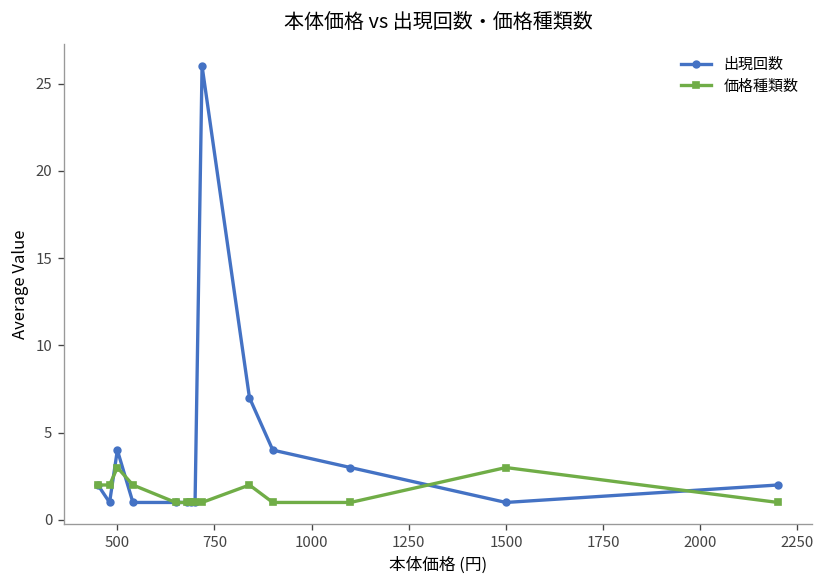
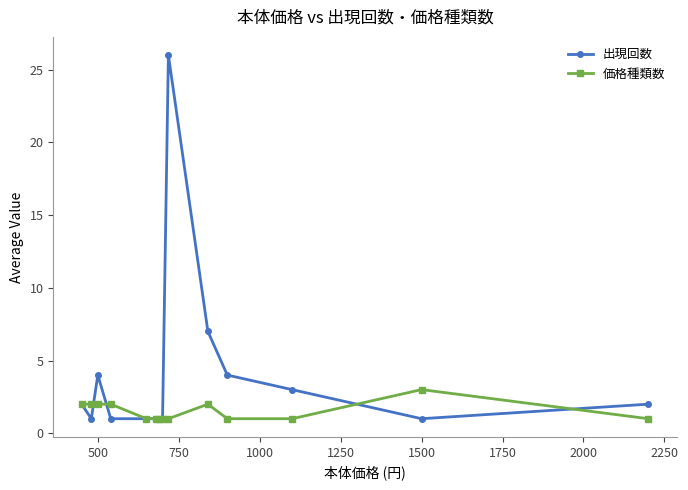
  {
    "出現回数": {
      "500": 4,
      "1500": 1
    },
    "価格種類数": {
-     "500": 3,
+     "500": 2,
      "1500": 3
    }
  }
